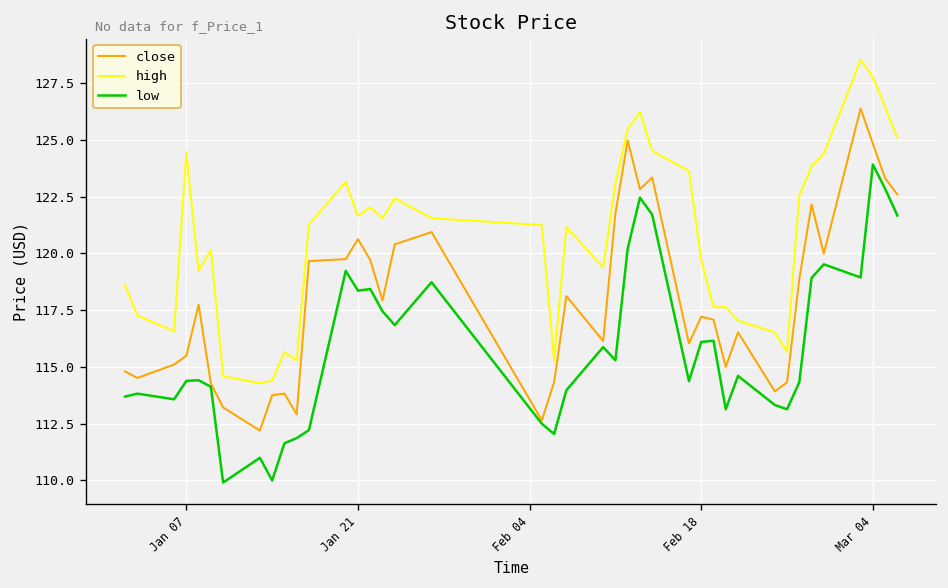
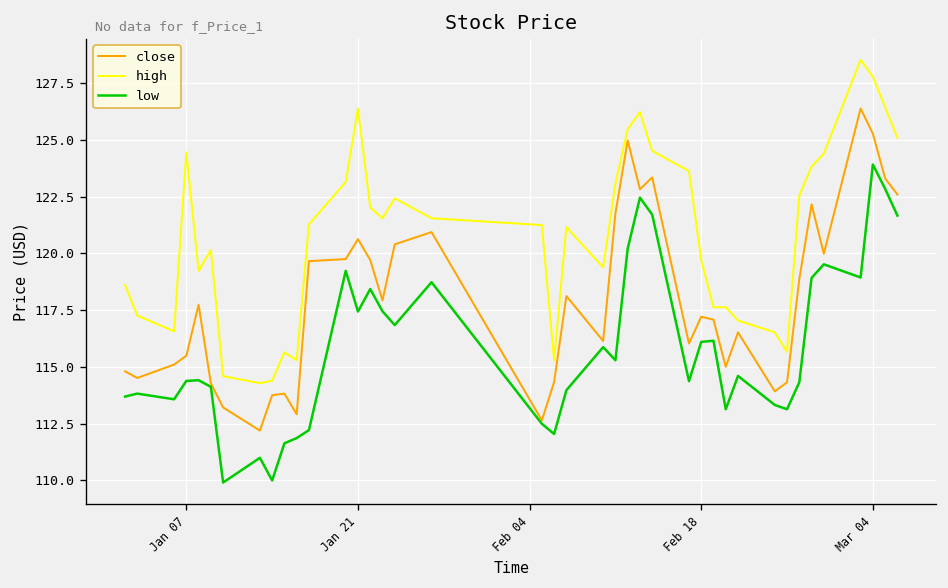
  {
    "close": {
      "Jan 07": 115.5,
      "Jan 21": 120.6,
      "Feb 18": 117.2,
-     "Mar 04": 124.8
+     "Mar 04": 125.3
    },
    "high": {
      "Jan 07": 124.5,
-     "Jan 21": 121.7,
+     "Jan 21": 126.4,
      "Feb 18": 119.7,
      "Mar 04": 127.8
    },
    "low": {
      "Jan 07": 114.4,
-     "Jan 21": 118.4,
+     "Jan 21": 117.4,
      "Feb 18": 116.1,
      "Mar 04": 123.9
    }
  }
